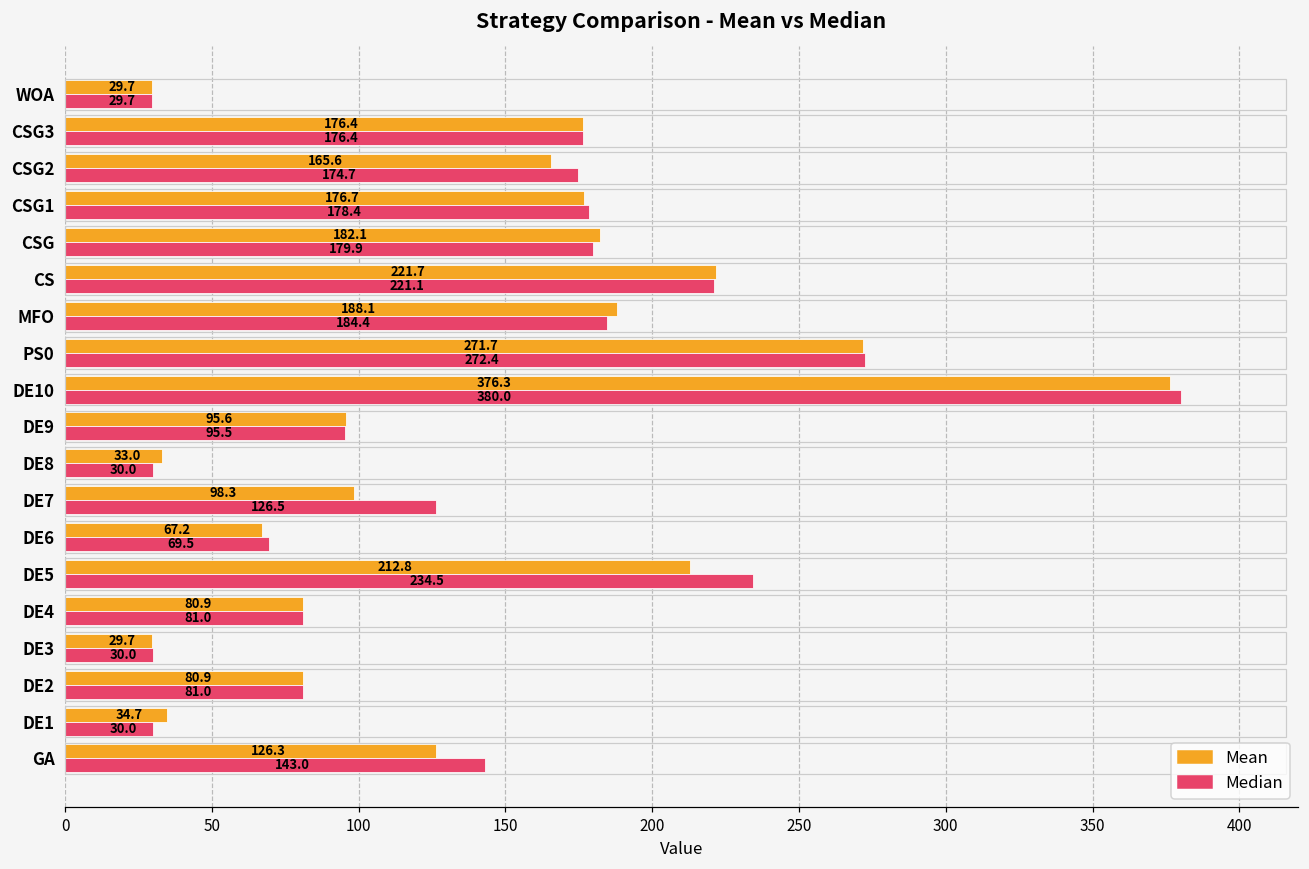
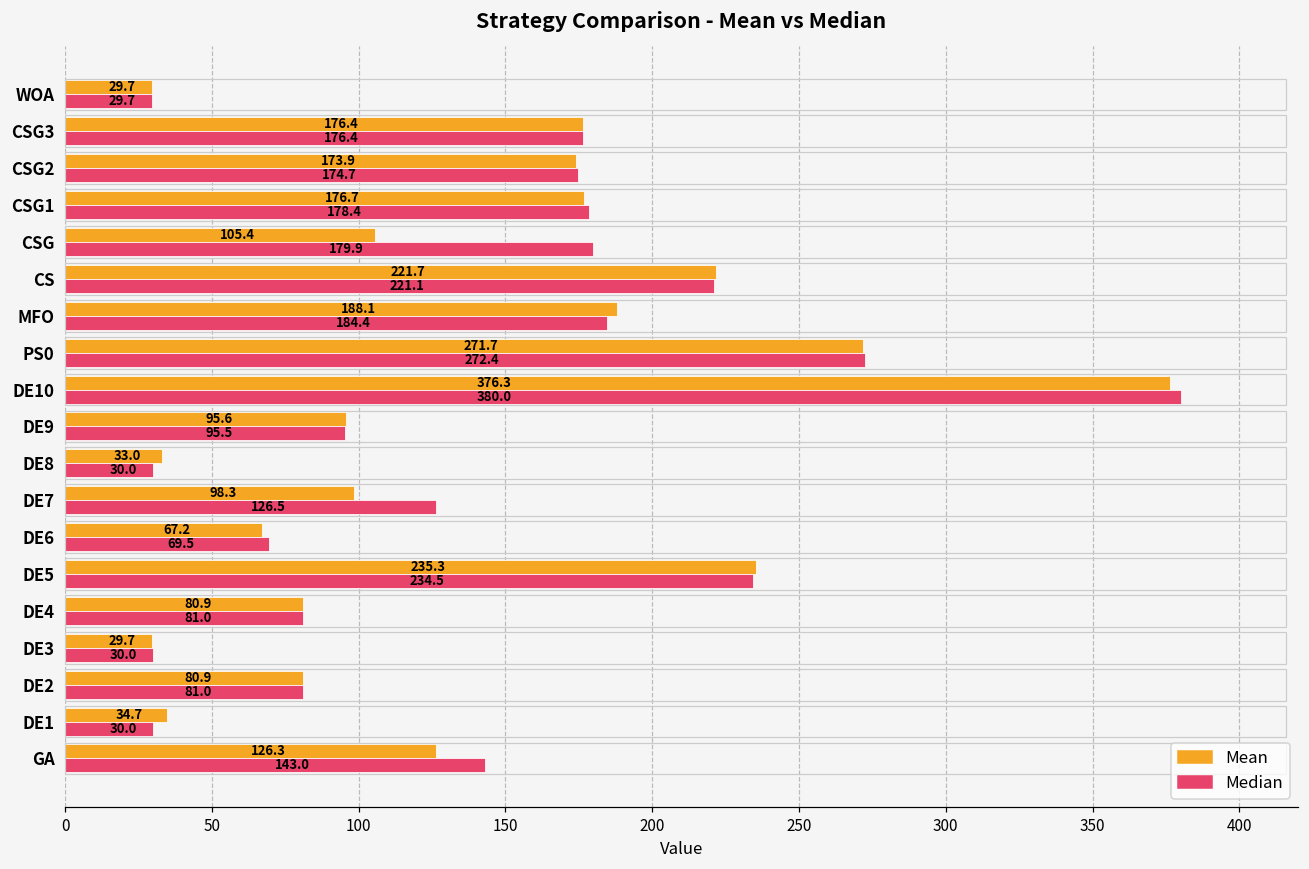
  {
    "Mean": {
      "WOA": 29.7,
      "CSG3": 176.4,
-     "CSG2": 165.6,
+     "CSG2": 173.9,
      "CSG1": 176.7,
-     "CSG": 182.1,
+     "CSG": 105.4,
      "CS": 221.7,
      "MFO": 188.1,
      "PS0": 271.7,
      "DE10": 376.3,
      "DE9": 95.6,
      "DE8": 33.0,
      "DE7": 98.3,
      "DE6": 67.2,
-     "DE5": 212.8,
+     "DE5": 235.3,
      "DE4": 80.9,
      "DE3": 29.7,
      "DE2": 80.9,
      "DE1": 34.7,
      "GA": 126.3
    },
    "Median": {
      "WOA": 29.7,
      "CSG3": 176.4,
      "CSG2": 174.7,
      "CSG1": 178.4,
      "CSG": 179.9,
      "CS": 221.1,
      "MFO": 184.4,
      "PS0": 272.4,
      "DE10": 380.0,
      "DE9": 95.5,
      "DE8": 30.0,
      "DE7": 126.5,
      "DE6": 69.5,
      "DE5": 234.5,
      "DE4": 81.0,
      "DE3": 30.0,
      "DE2": 81.0,
      "DE1": 30.0,
      "GA": 143.0
    }
  }
